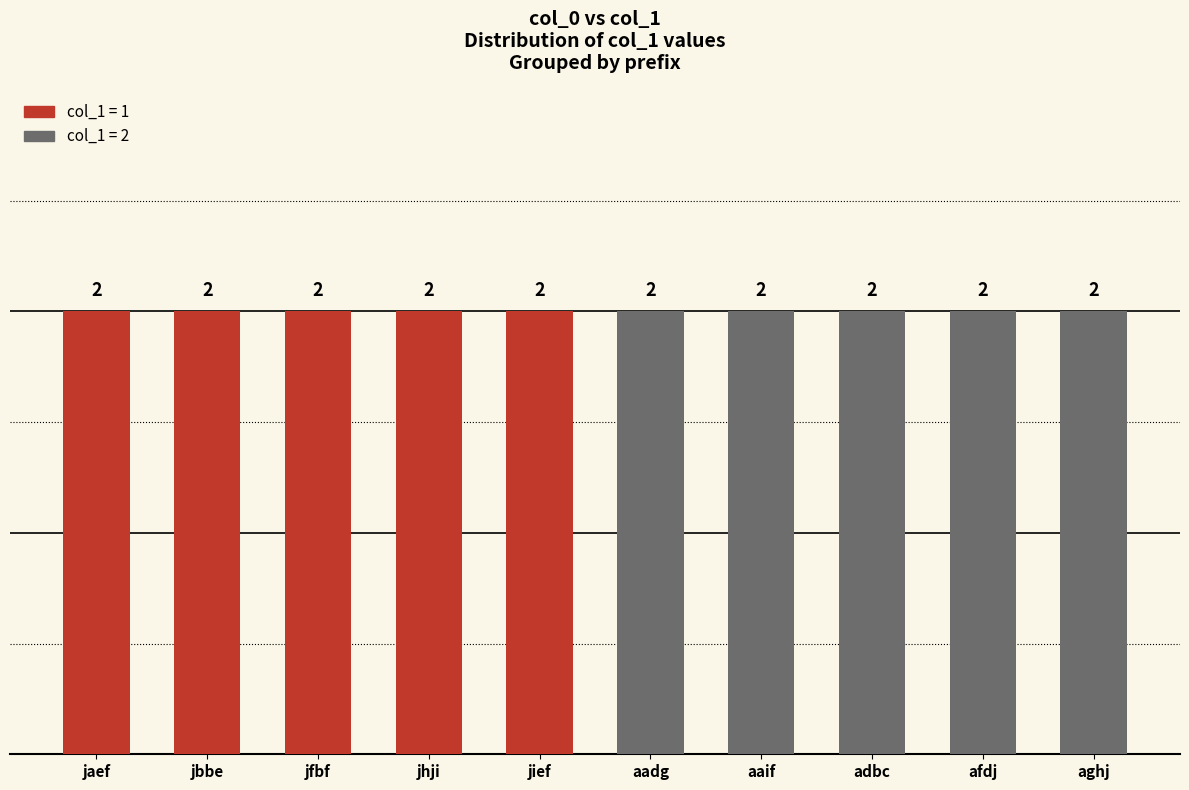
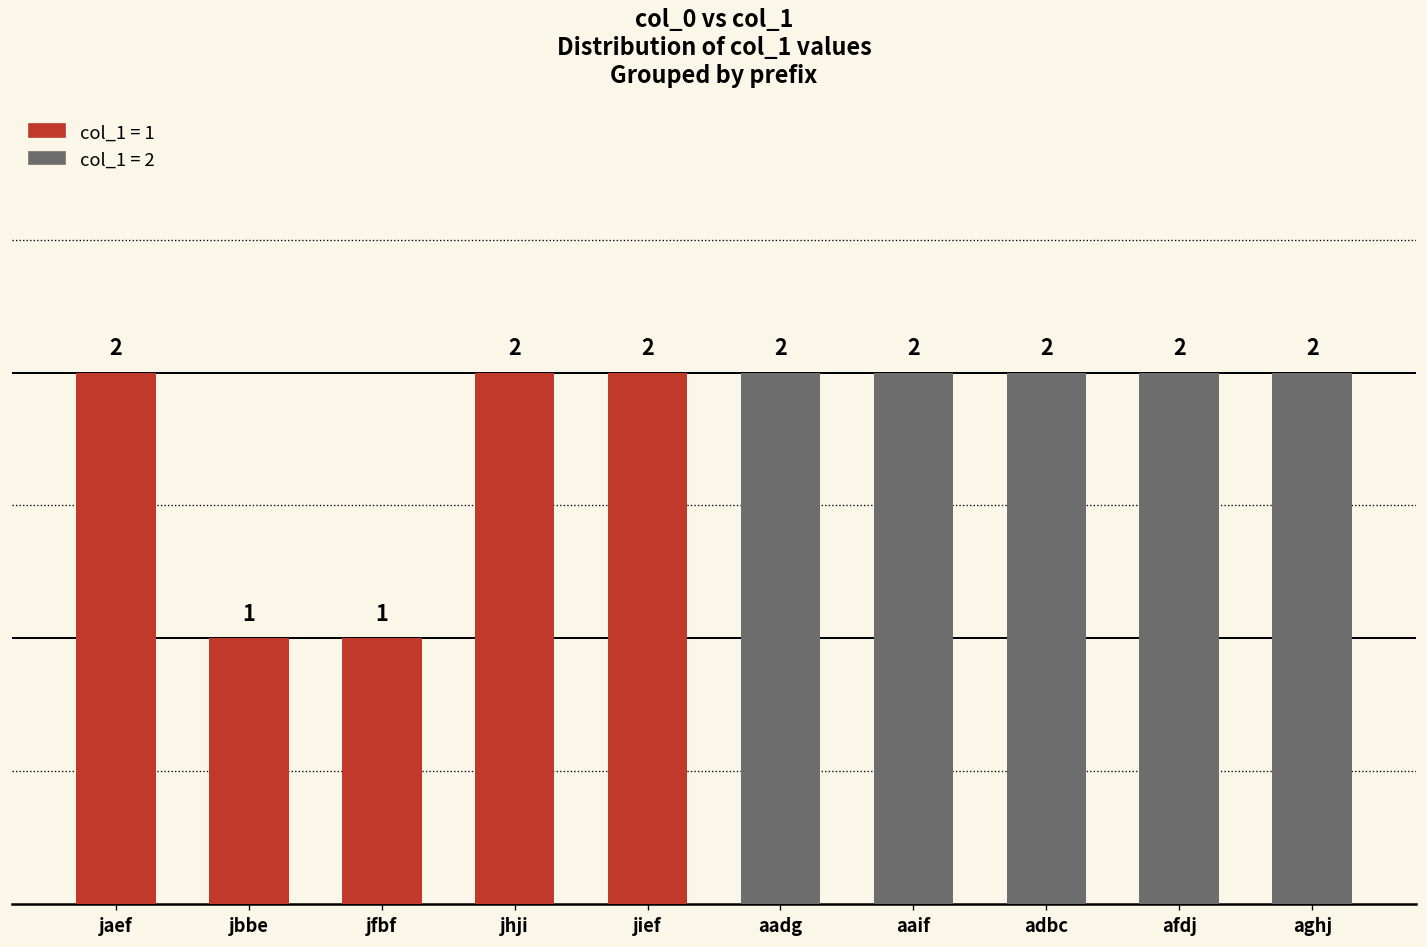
  {
    "jaef": 2,
-   "jbbe": 2,
-   "jfbf": 2,
+   "jbbe": 1,
+   "jfbf": 1,
    "jhji": 2,
    "jief": 2,
    "aadg": 2,
    "aaif": 2,
    "adbc": 2,
    "afdj": 2,
    "aghj": 2
  }
